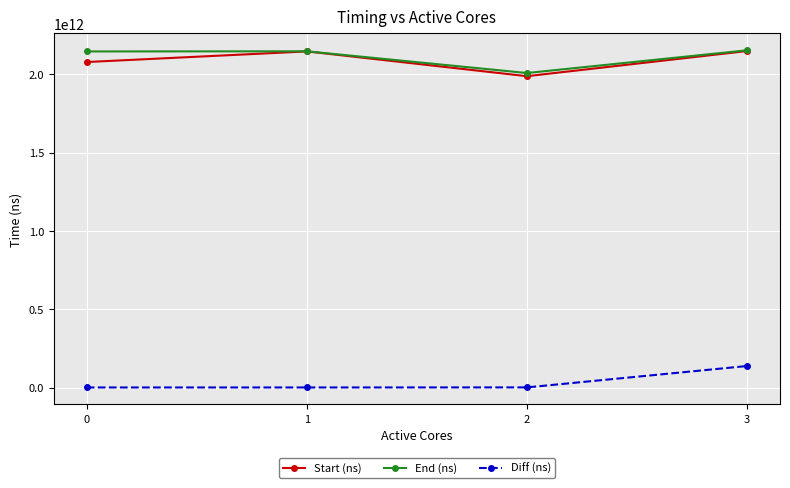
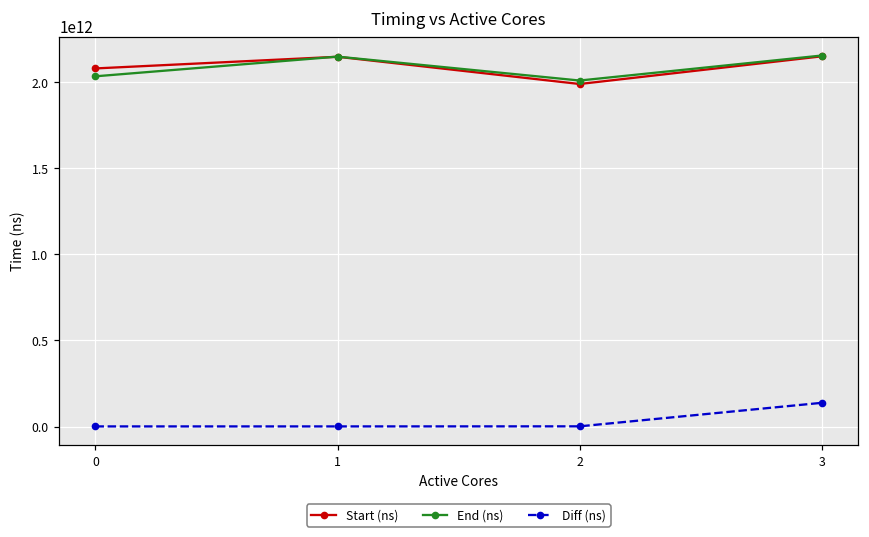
  {
    "Start (ns)": {
      "0": 2080000000000,
      "2": 1990000000000
    },
    "End (ns)": {
-     "0": 2150000000000,
+     "0": 2030000000000,
      "2": 2010000000000
    },
    "Diff (ns)": {
      "0": 0,
      "1": 0,
      "2": 0,
      "3": 140000000000
    }
  }
